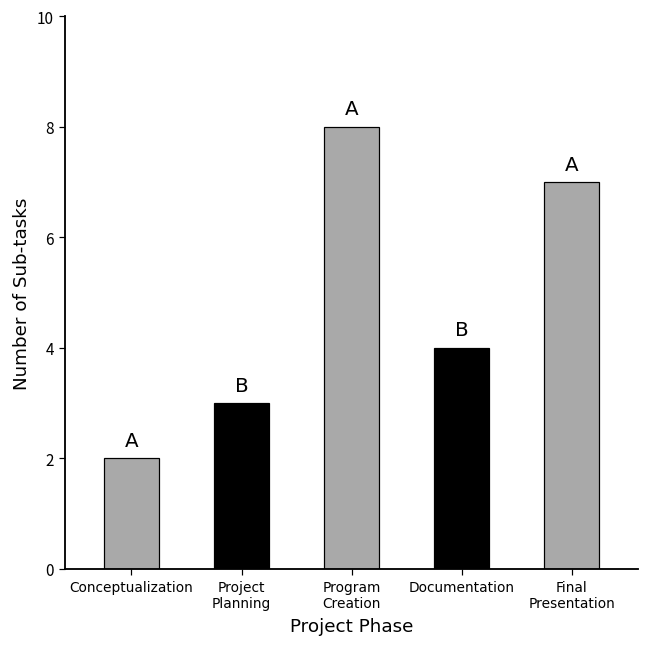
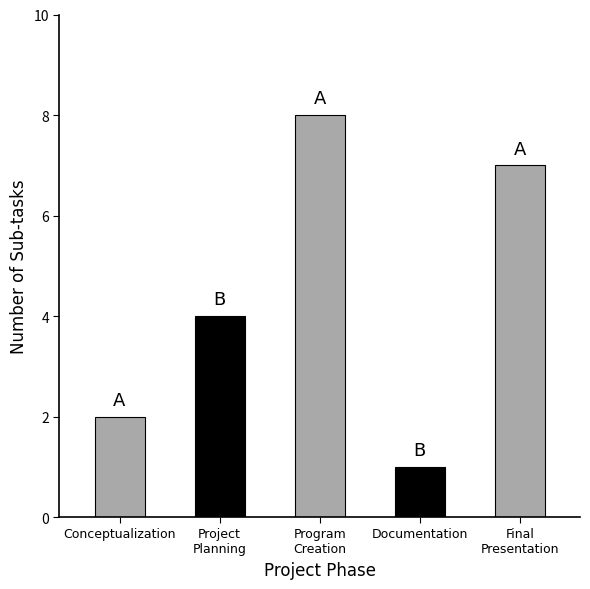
  {
    "Conceptualization": 2,
-   "Project Planning": 3,
+   "Project Planning": 4,
    "Program Creation": 8,
-   "Documentation": 4,
+   "Documentation": 1,
    "Final Presentation": 7
  }
